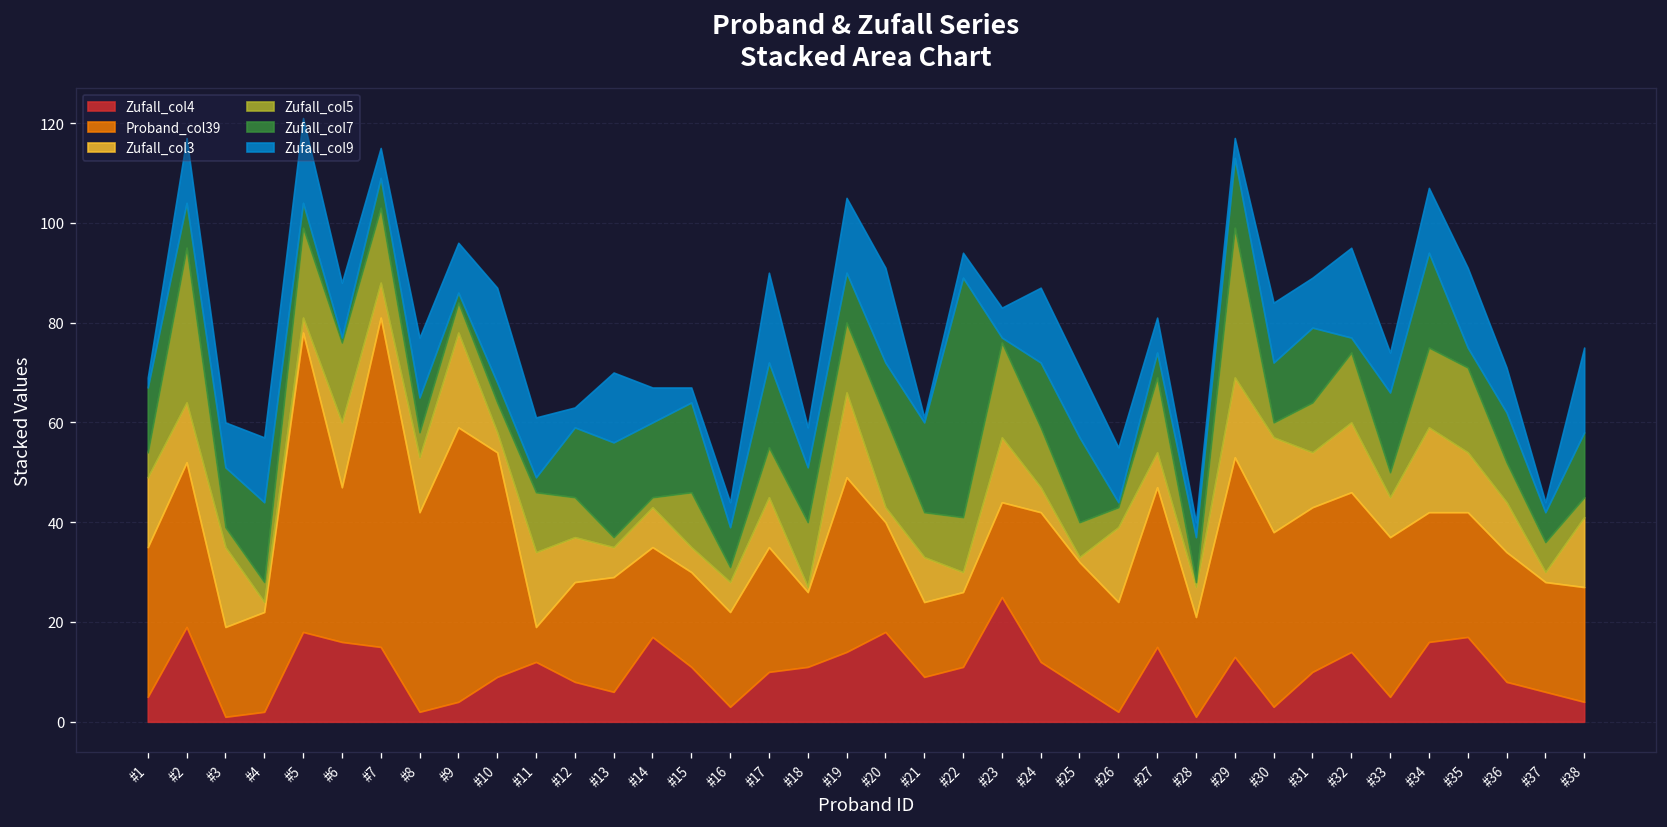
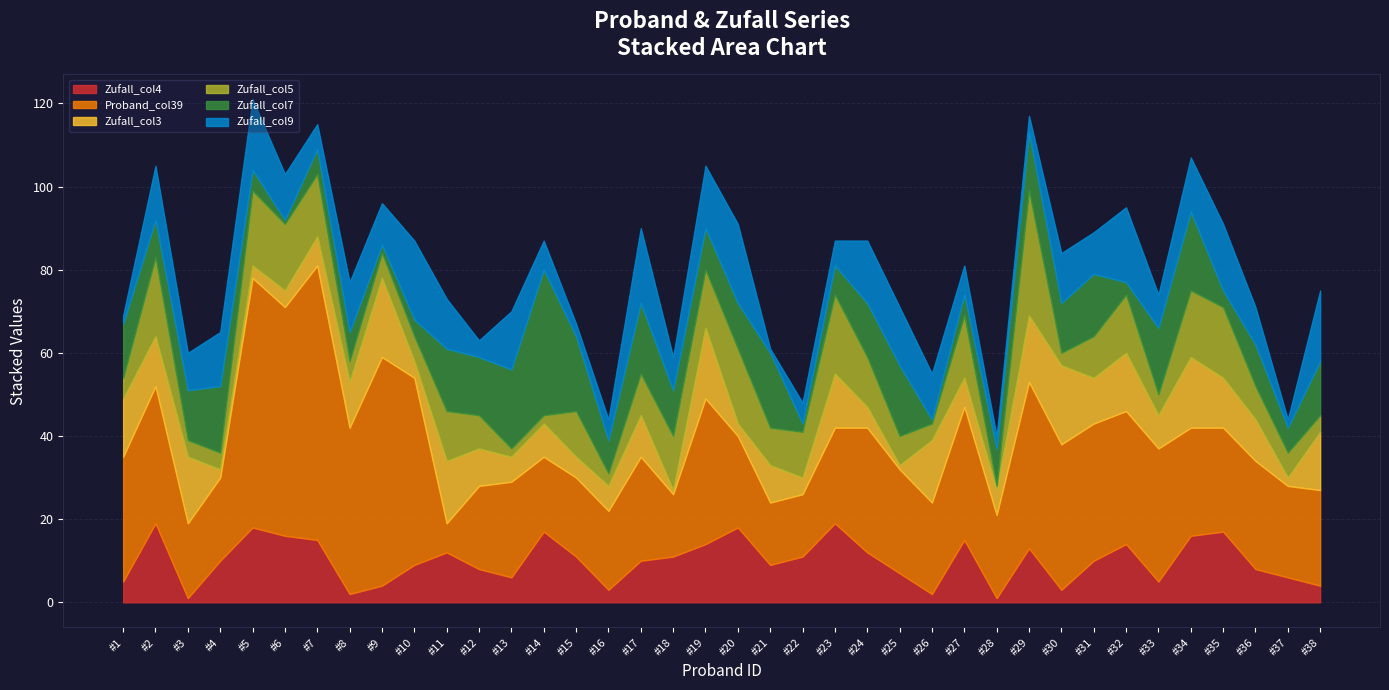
  {
    "Zufall_col4": {
      "#1": 5,
      "#2": 19,
      "#3": 1,
-     "#4": 2,
+     "#4": 10,
      "#5": 18,
      "#6": 16,
      "#7": 15,
      "#8": 2,
      "#9": 4,
      "#10": 9,
      "#11": 12,
      "#12": 8,
      "#13": 6,
      "#14": 17,
      "#15": 11,
      "#16": 3,
      "#17": 10,
      "#18": 11,
      "#19": 14,
      "#20": 18,
      "#21": 9,
      "#22": 11,
-     "#23": 25,
+     "#23": 19,
      "#24": 12,
      "#25": 7,
      "#26": 2,
      "#27": 15,
      "#28": 1,
      "#29": 13,
      "#30": 3,
      "#31": 10,
      "#32": 14,
      "#33": 5,
      "#34": 16,
      "#35": 17,
      "#36": 8,
      "#37": 6,
      "#38": 4
    },
    "Proband_col39": {
      "#1": 30,
      "#2": 33,
      "#3": 18,
      "#4": 20,
      "#5": 60,
-     "#6": 31,
+     "#6": 55,
      "#7": 66,
      "#8": 40,
      "#9": 55,
      "#10": 45,
      "#11": 7,
      "#12": 20,
      "#13": 23,
      "#14": 18,
      "#15": 19,
      "#16": 19,
      "#17": 25,
      "#18": 15,
      "#19": 35,
      "#20": 22,
      "#21": 15,
      "#22": 15,
-     "#23": 19,
+     "#23": 23,
      "#24": 30,
      "#25": 25,
      "#26": 22,
      "#27": 32,
      "#28": 20,
      "#29": 40,
      "#30": 35,
      "#31": 33,
      "#32": 32,
      "#33": 32,
      "#34": 26,
      "#35": 25,
      "#36": 26,
      "#37": 22,
      "#38": 23
    },
    "Zufall_col3": {
      "#1": 14,
      "#2": 12,
      "#3": 16,
      "#4": 2,
      "#5": 3,
-     "#6": 13,
+     "#6": 4,
      "#7": 7,
      "#8": 11,
      "#9": 19,
      "#10": 4,
      "#11": 15,
      "#12": 9,
      "#13": 6,
      "#14": 8,
      "#15": 5,
      "#16": 6,
      "#17": 10,
      "#18": 1,
      "#19": 17,
      "#20": 3,
      "#21": 9,
      "#22": 4,
      "#23": 13,
      "#24": 5,
      "#25": 1,
      "#26": 15,
      "#27": 7,
      "#28": 6,
      "#29": 16,
      "#30": 19,
      "#31": 11,
      "#32": 14,
      "#33": 8,
      "#34": 17,
      "#35": 12,
      "#36": 10,
      "#37": 2,
      "#38": 14
    },
    "Zufall_col5": {
      "#1": 5,
-     "#2": 31,
+     "#2": 19,
      "#3": 4,
      "#4": 4,
      "#5": 18,
      "#6": 16,
      "#7": 15,
      "#8": 5,
      "#9": 6,
      "#10": 6,
      "#11": 12,
      "#12": 8,
      "#13": 2,
      "#14": 2,
      "#15": 11,
      "#16": 3,
      "#17": 10,
      "#18": 13,
      "#19": 14,
      "#20": 18,
      "#21": 9,
      "#22": 11,
      "#23": 19,
      "#24": 12,
      "#25": 7,
      "#26": 4,
      "#27": 15,
      "#28": 1,
      "#29": 30,
      "#30": 3,
      "#31": 10,
      "#32": 14,
      "#33": 5,
      "#34": 16,
      "#35": 17,
      "#36": 8,
      "#37": 6,
      "#38": 4
    },
    "Zufall_col7": {
      "#1": 13,
      "#2": 9,
      "#3": 12,
      "#4": 16,
      "#5": 5,
      "#6": 1,
      "#7": 6,
      "#8": 7,
      "#9": 2,
      "#10": 4,
-     "#11": 3,
+     "#11": 15,
      "#12": 14,
      "#13": 19,
-     "#14": 15,
+     "#14": 35,
      "#15": 18,
      "#16": 8,
      "#17": 17,
      "#18": 11,
      "#19": 10,
      "#20": 11,
      "#21": 18,
-     "#22": 48,
-     "#23": 1,
+     "#22": 2,
+     "#23": 7,
      "#24": 13,
      "#25": 17,
      "#26": 1,
      "#27": 5,
      "#28": 9,
      "#29": 14,
      "#30": 12,
      "#31": 15,
      "#32": 3,
      "#33": 16,
      "#34": 19,
      "#35": 4,
      "#36": 10,
      "#37": 6,
      "#38": 13
    }
  }
